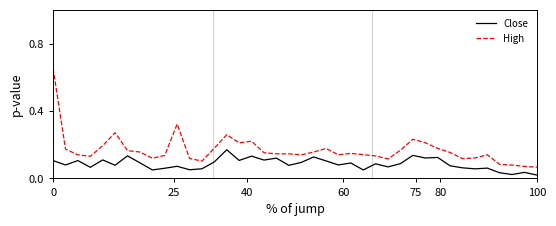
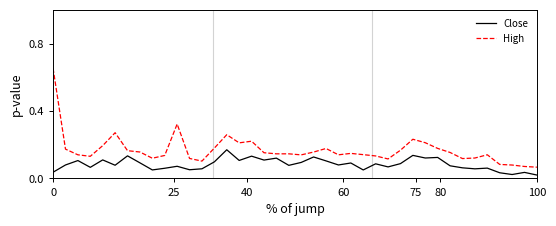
  {
    "Close": {
-     "0": 0.11,
+     "0": 0.04,
      "100": 0.02
    },
    "High": {
      "0": 0.65,
      "100": 0.07
    }
  }
